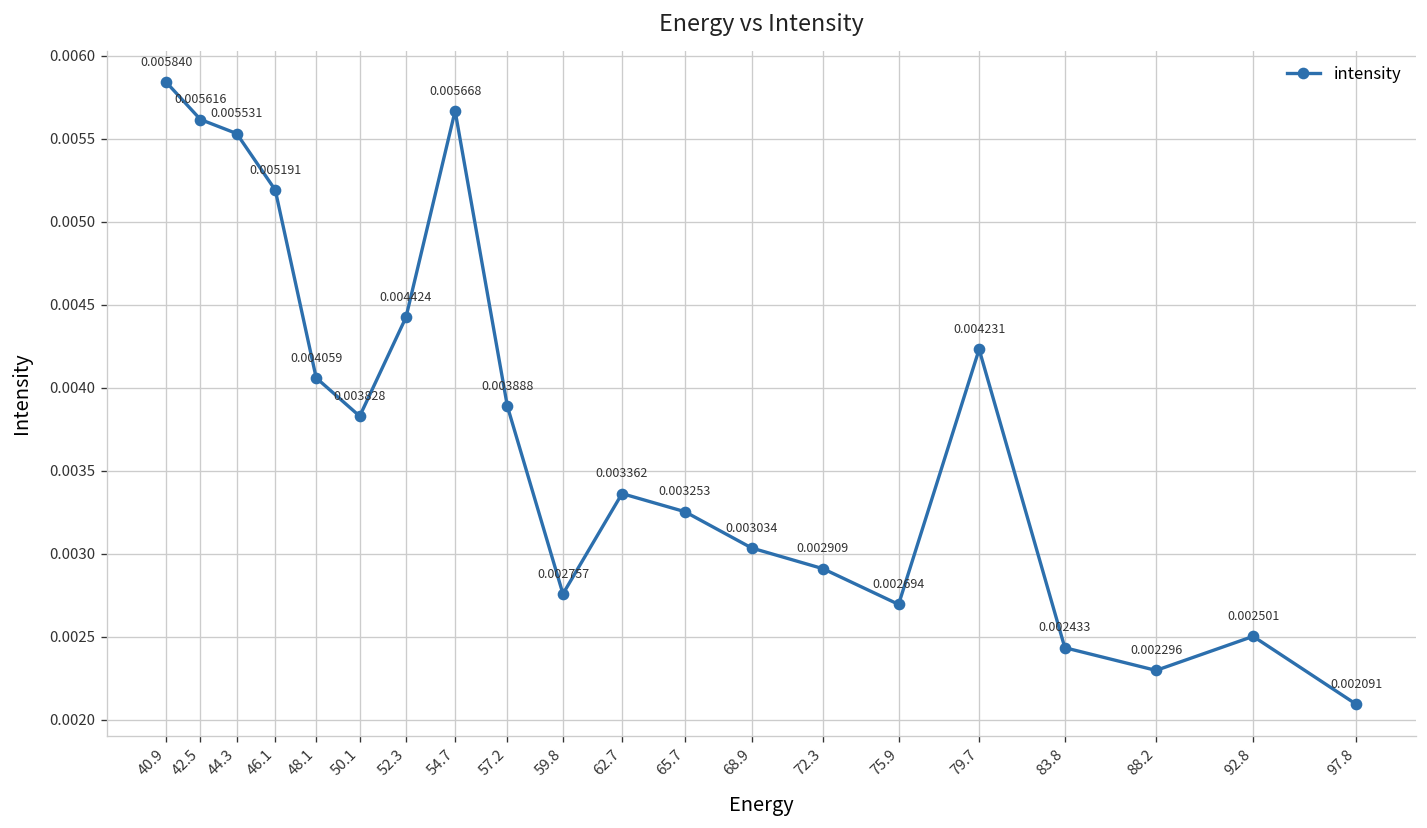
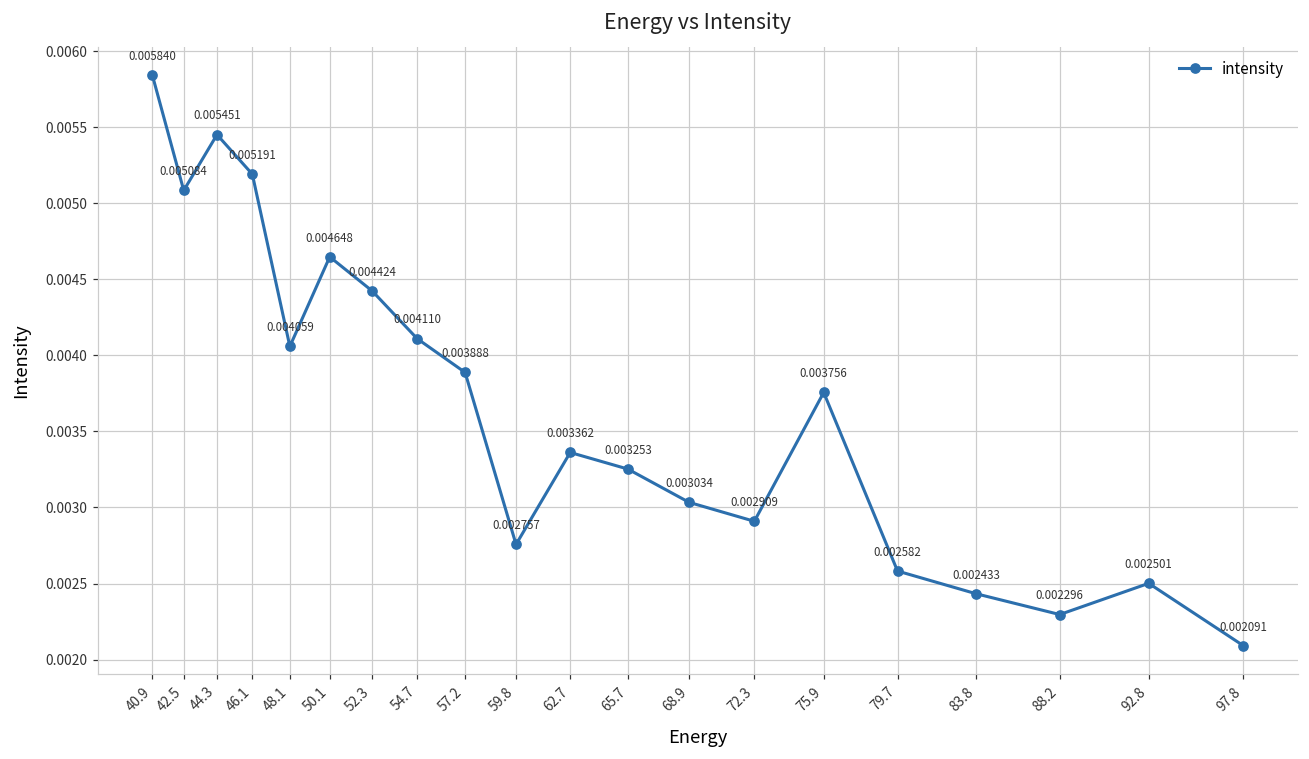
  {
    "40.9": 0.005840,
-   "42.5": 0.005616,
-   "44.3": 0.005531,
+   "42.5": 0.005084,
+   "44.3": 0.005451,
    "46.1": 0.005191,
    "48.1": 0.004059,
-   "50.1": 0.003828,
+   "50.1": 0.004648,
    "52.3": 0.004424,
-   "54.7": 0.005668,
+   "54.7": 0.004110,
    "57.2": 0.003888,
    "59.8": 0.002757,
    "62.7": 0.003362,
    "65.7": 0.003253,
    "68.9": 0.003034,
    "72.3": 0.002909,
-   "75.9": 0.002694,
-   "79.7": 0.004231,
+   "75.9": 0.003756,
+   "79.7": 0.002582,
    "83.8": 0.002433,
    "88.2": 0.002296,
    "92.8": 0.002501,
    "97.8": 0.002091
  }
